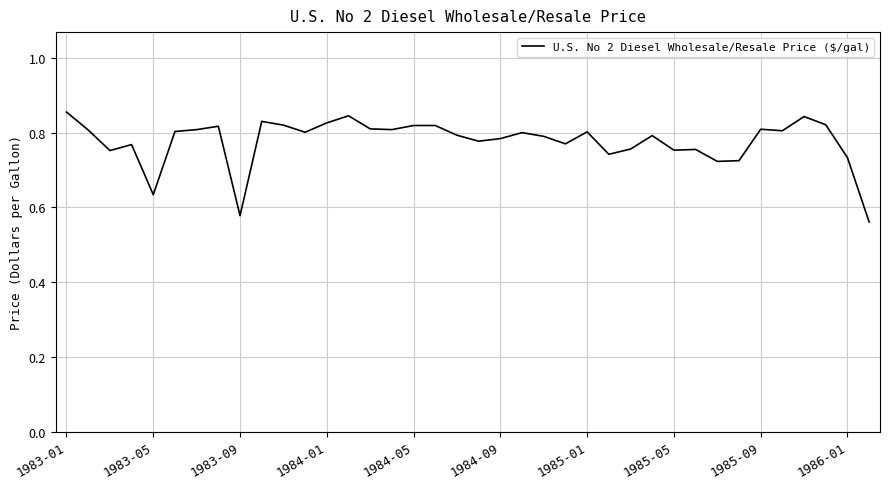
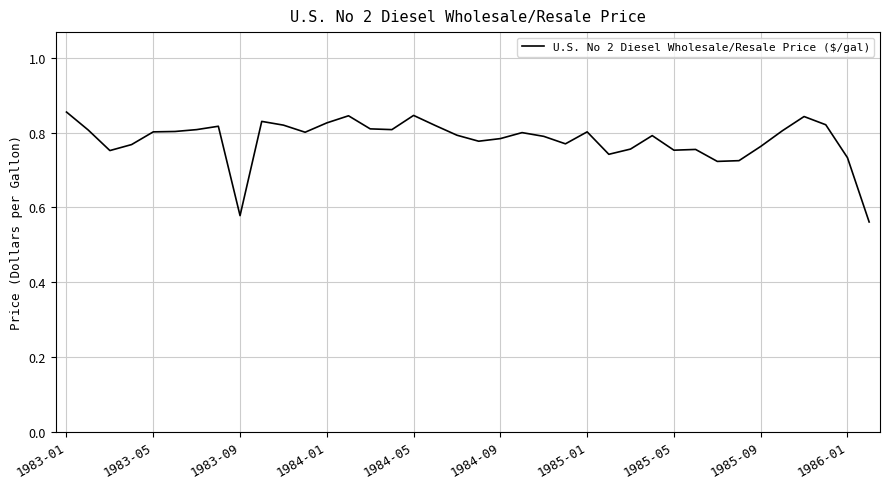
  {
    "1983-01": 0.86,
-   "1983-05": 0.63,
+   "1983-05": 0.80,
    "1983-09": 0.58,
    "1984-01": 0.83,
-   "1984-05": 0.82,
+   "1984-05": 0.85,
    "1984-09": 0.78,
    "1985-01": 0.80,
    "1985-05": 0.75,
-   "1985-09": 0.81,
+   "1985-09": 0.76,
    "1986-01": 0.73
  }
